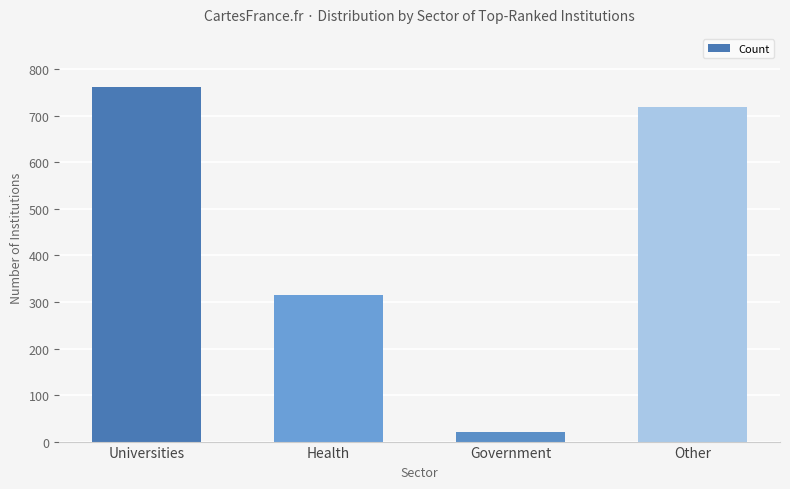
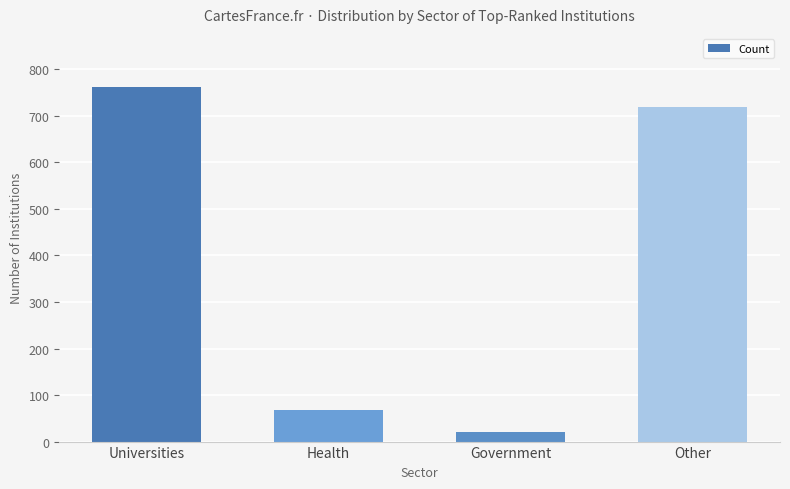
  {
    "Universities": 760,
-   "Health": 310,
+   "Health": 70,
    "Government": 20,
    "Other": 720
  }
